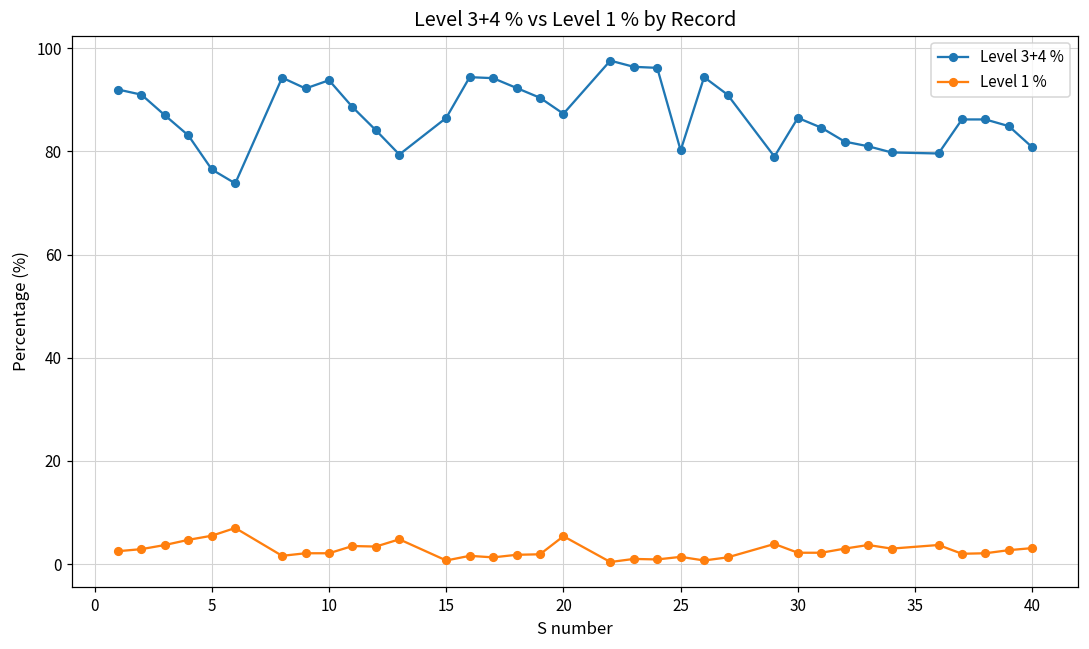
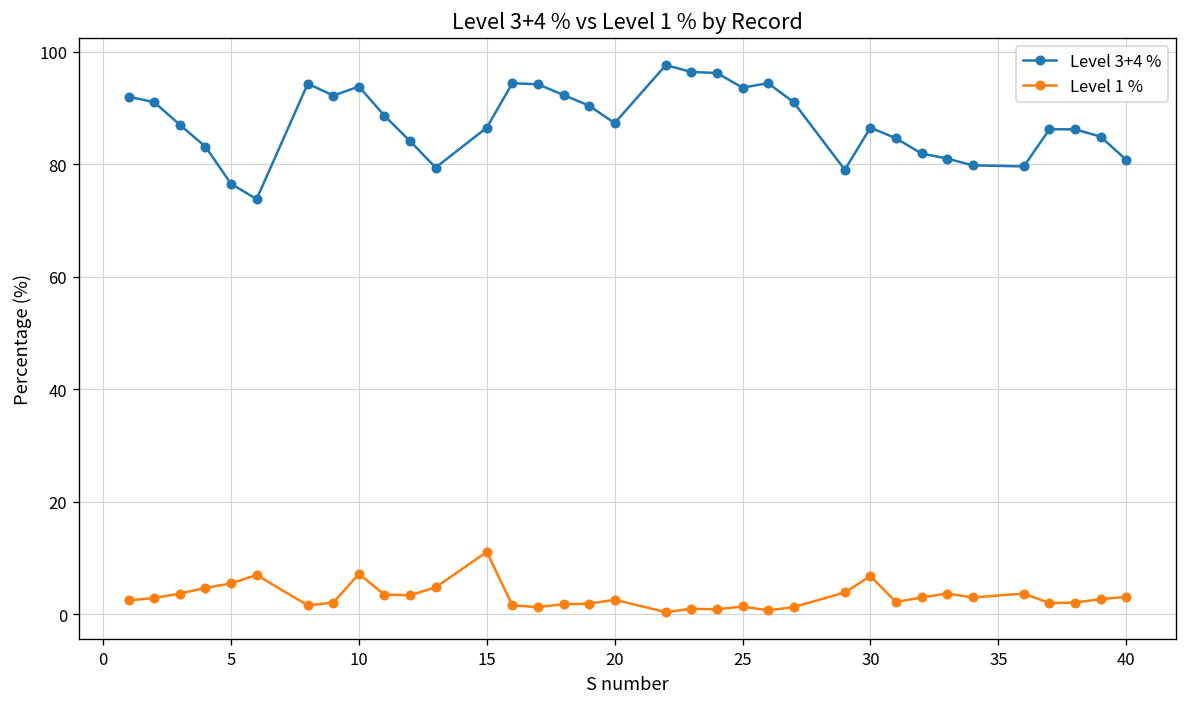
  {
    "Level 3+4 %": {
      "5": 77,
      "10": 94,
      "15": 87,
      "20": 87,
-     "25": 80,
+     "25": 94,
      "30": 87,
      "40": 81
    },
    "Level 1 %": {
      "5": 6,
-     "10": 2,
-     "15": 1,
-     "20": 5,
+     "10": 7,
+     "15": 11,
+     "20": 3,
      "25": 1,
-     "30": 2,
+     "30": 7,
      "40": 3
    }
  }
